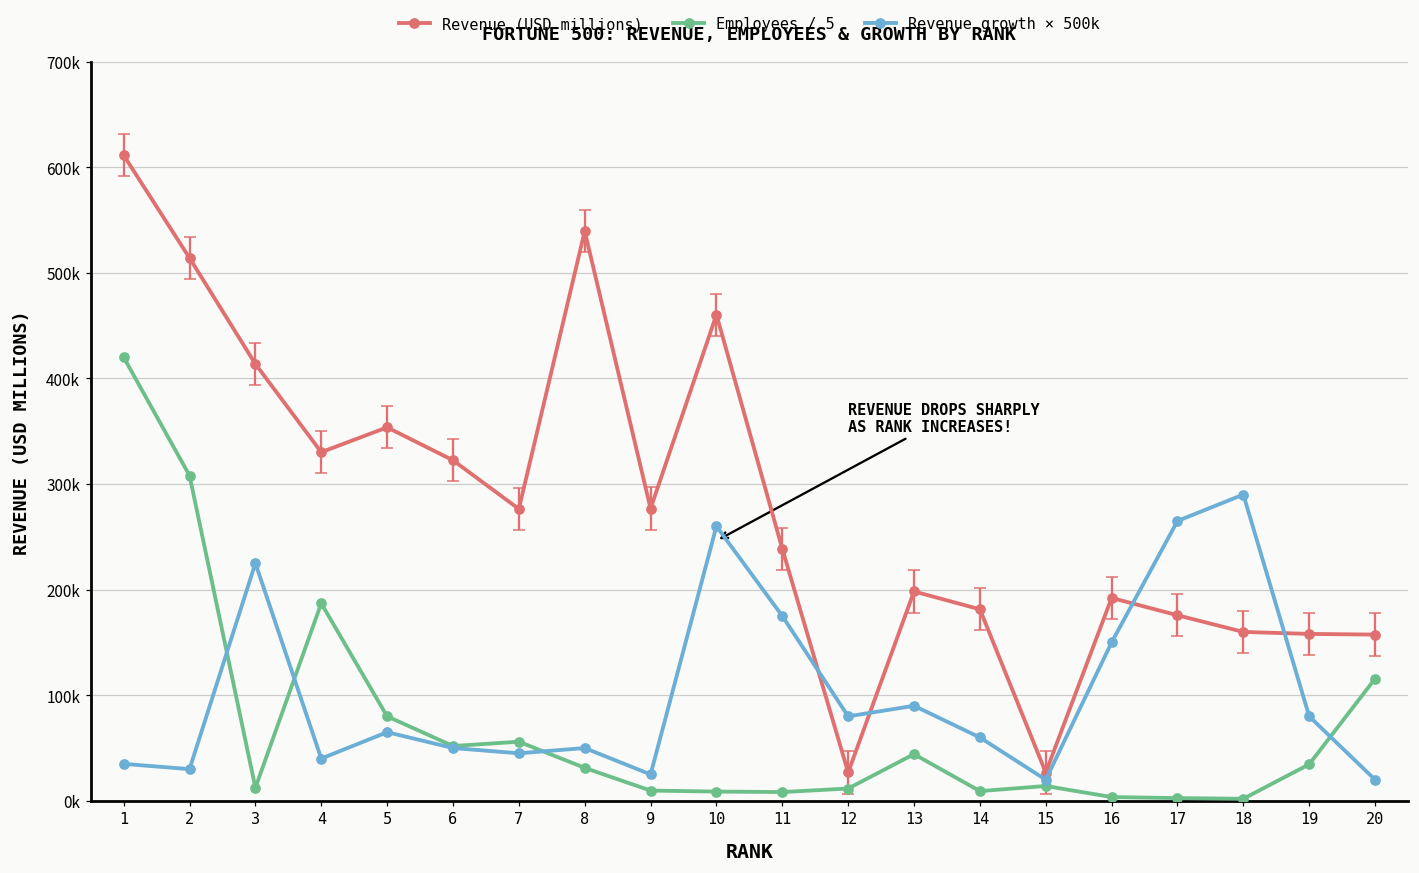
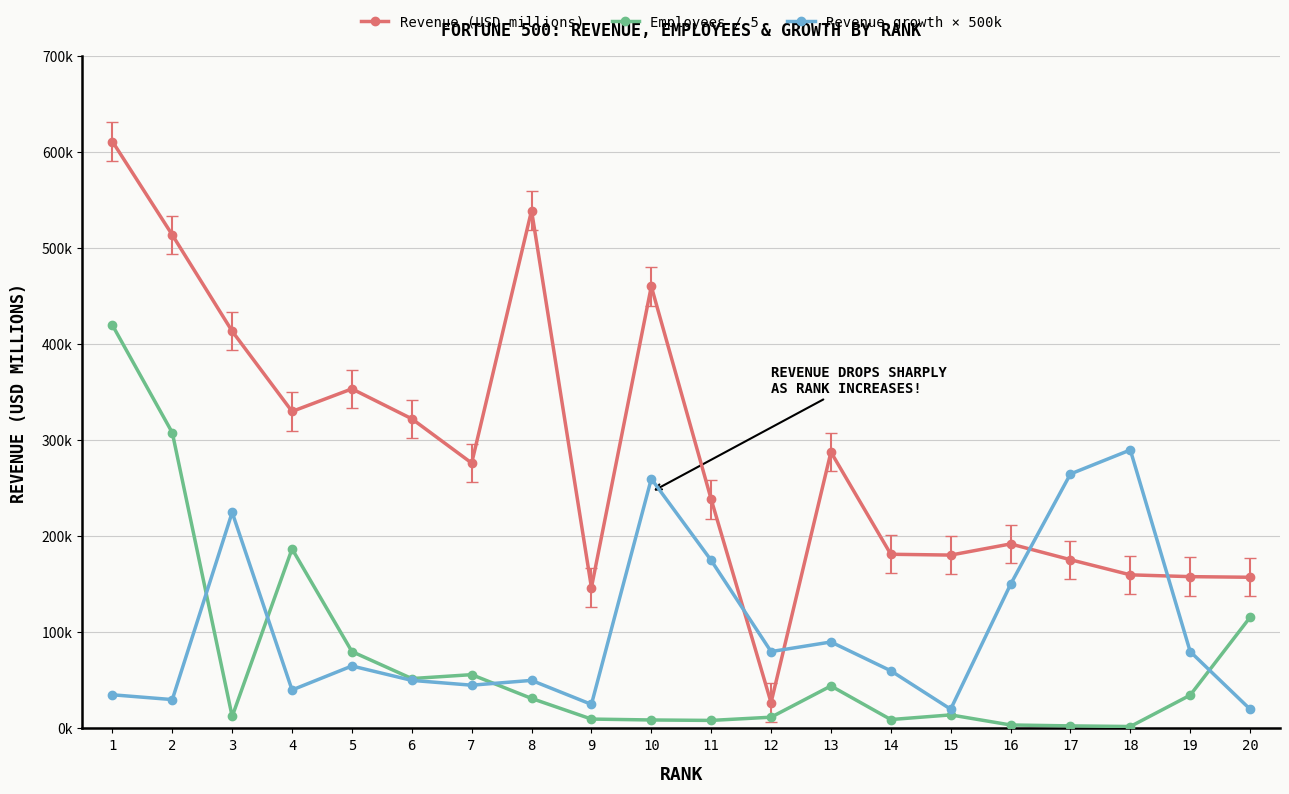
  {
    "Revenue (USD millions)": {
      "1": 610000,
      "2": 510000,
      "3": 410000,
      "4": 330000,
      "5": 350000,
      "6": 320000,
      "7": 280000,
      "8": 540000,
-     "9": 280000,
+     "9": 150000,
      "10": 460000,
      "11": 240000,
      "12": 30000,
-     "13": 200000,
+     "13": 290000,
      "14": 180000,
-     "15": 30000,
+     "15": 180000,
      "16": 190000,
      "17": 180000,
      "18": 160000,
      "19": 160000,
      "20": 160000
    },
    "Employees / 5": {
      "1": 420000,
      "2": 310000,
      "3": 10000,
      "4": 190000,
      "5": 80000,
      "7": 60000,
      "8": 30000,
      "9": 10000,
      "10": 10000,
      "11": 10000,
      "12": 10000,
      "13": 40000,
      "14": 10000,
      "15": 10000,
      "16": 0,
      "17": 0,
      "18": 0,
      "19": 30000,
      "20": 120000
    },
    "Revenue growth × 500k": {
      "1": 40000,
      "2": 30000,
      "3": 230000,
      "4": 40000,
      "5": 70000,
      "7": 50000,
      "8": 50000,
      "9": 30000,
      "10": 260000,
      "11": 180000,
      "12": 80000,
      "13": 90000,
      "14": 60000,
      "15": 20000,
      "16": 150000,
      "17": 270000,
      "18": 290000,
      "19": 80000,
      "20": 20000
    }
  }
